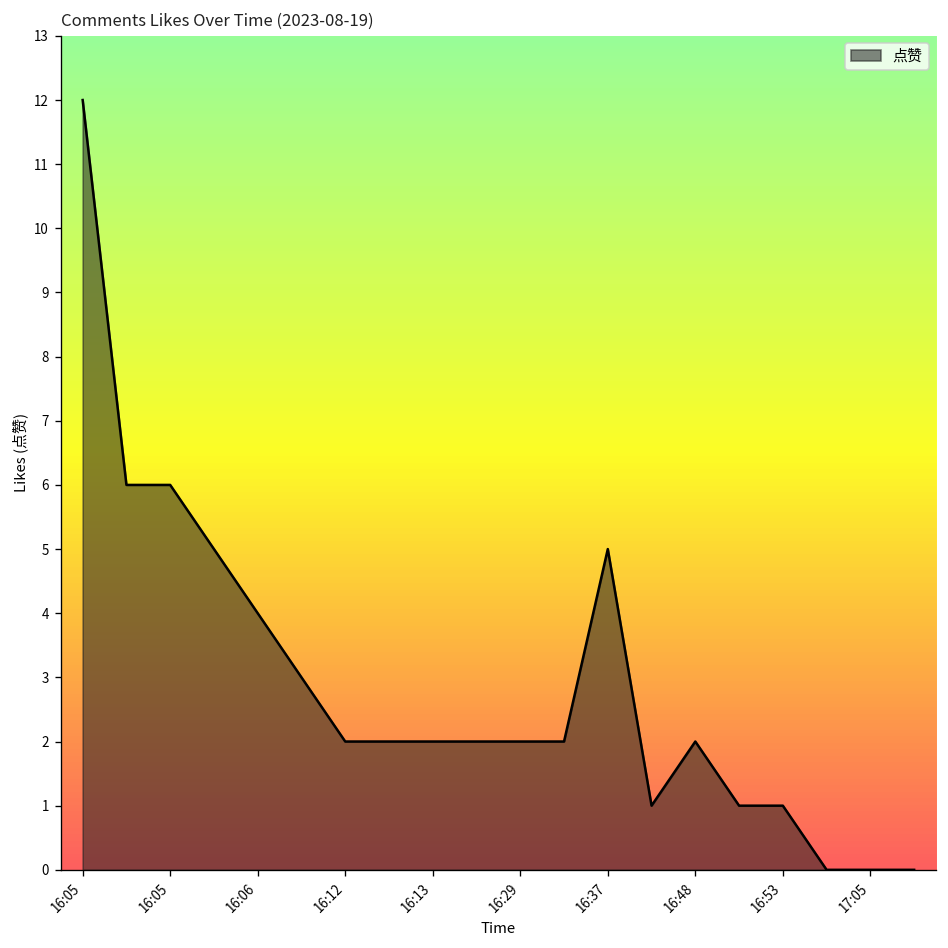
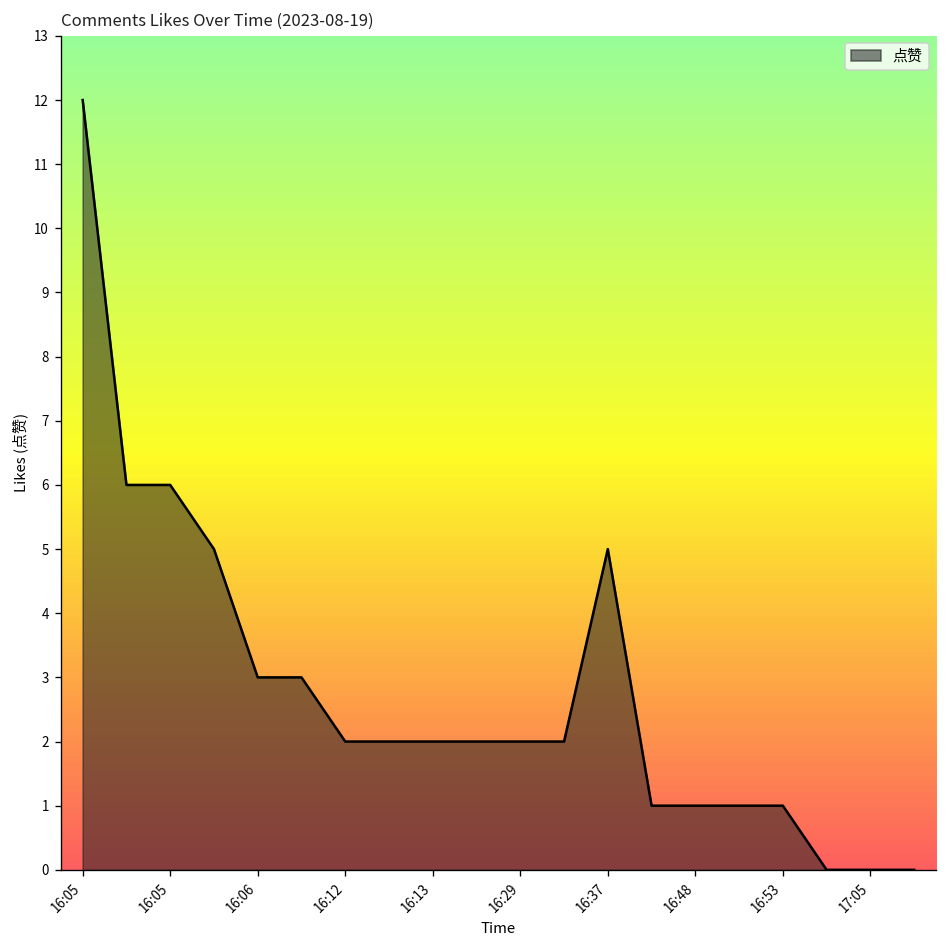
  {
-   "16:06": 4,
+   "16:06": 3,
    "16:13": 2,
    "16:37": 5,
-   "16:48": 2,
+   "16:48": 1,
    "17:05": 0
  }
